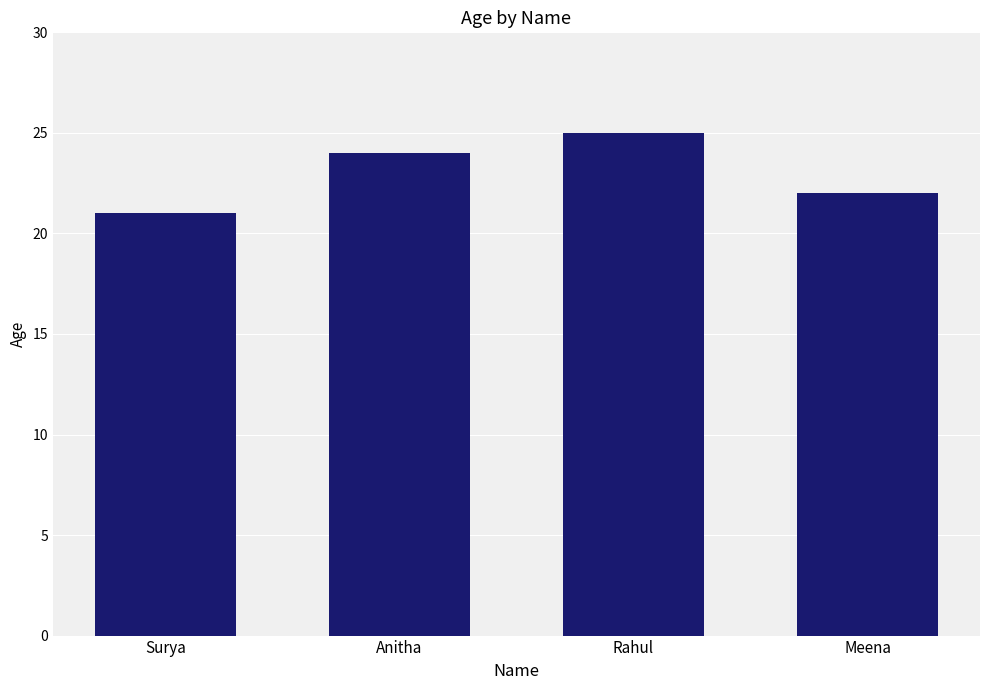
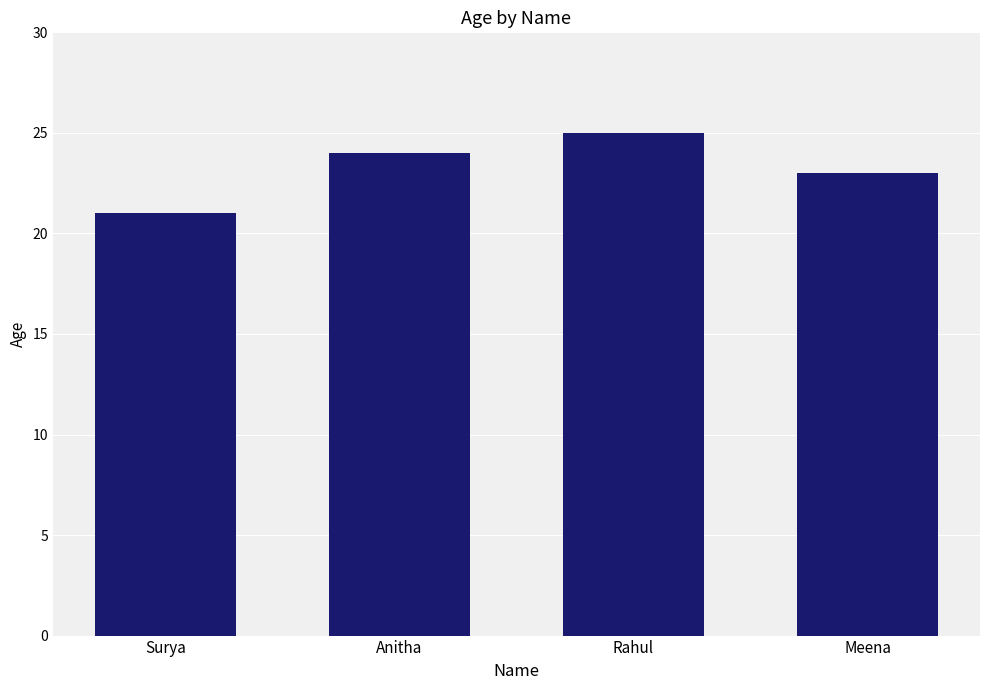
  {
    "Surya": 21,
    "Anitha": 24,
    "Rahul": 25,
-   "Meena": 22
+   "Meena": 23
  }
